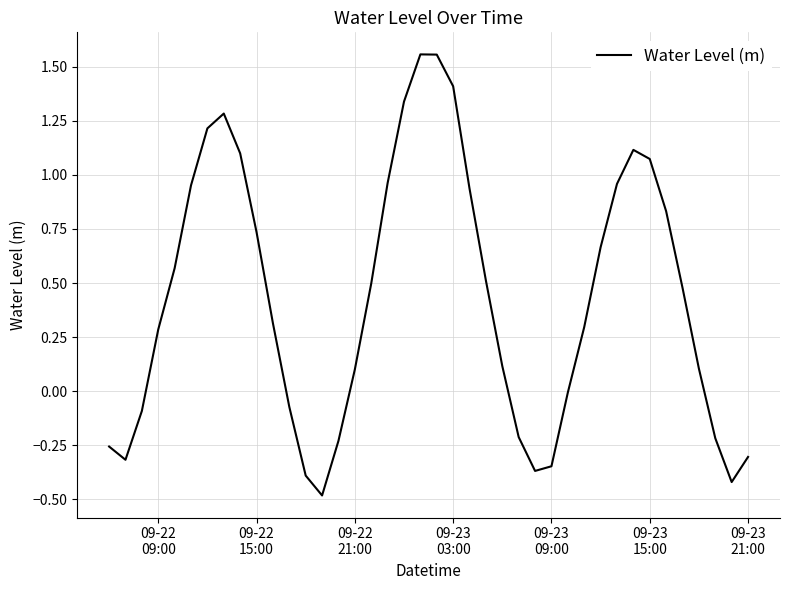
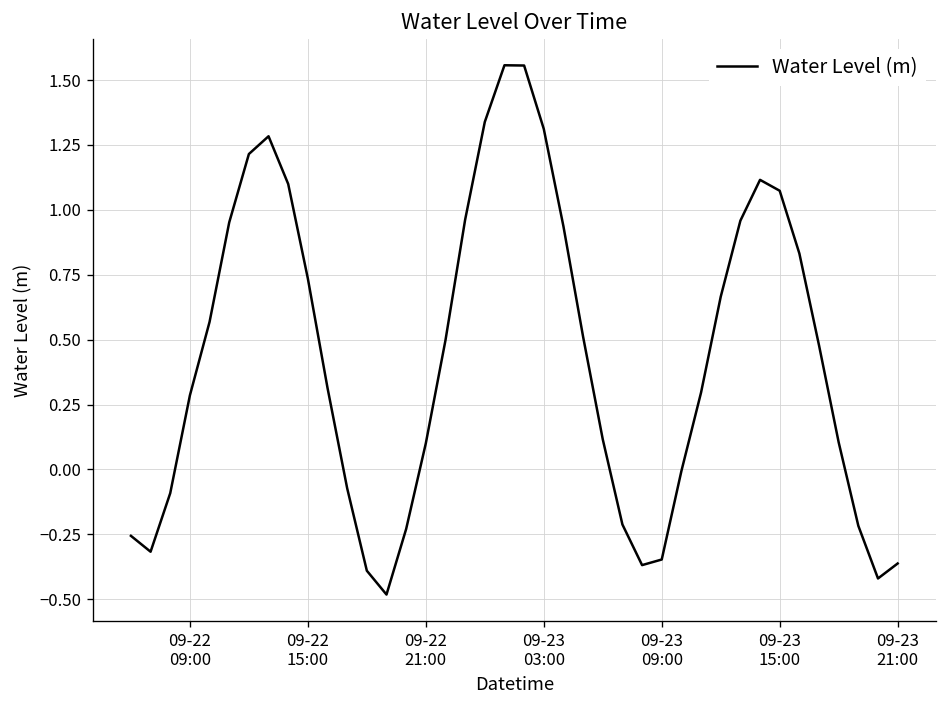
  {
    "09-22 09:00": 0.29,
    "09-22 15:00": 0.74,
    "09-22 21:00": 0.10,
-   "09-23 03:00": 1.41,
+   "09-23 03:00": 1.31,
    "09-23 09:00": -0.35,
    "09-23 15:00": 1.07,
-   "09-23 21:00": -0.30
+   "09-23 21:00": -0.36
  }
